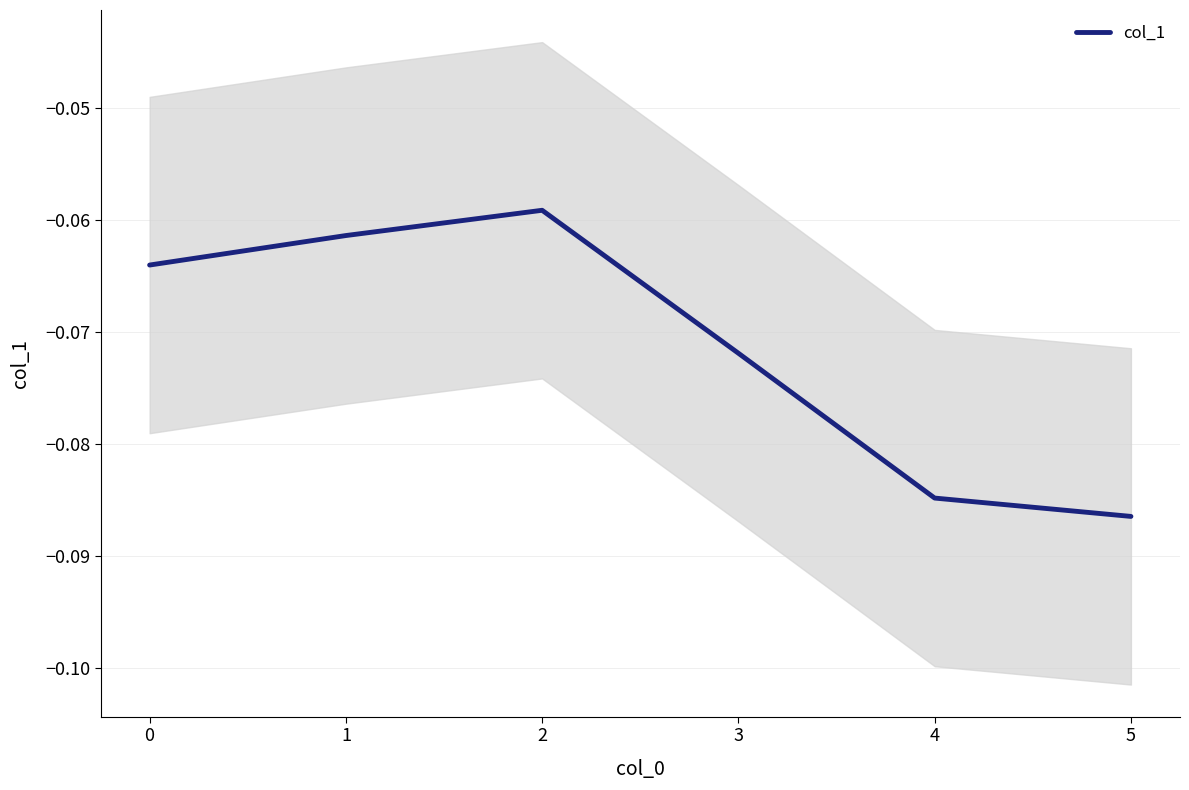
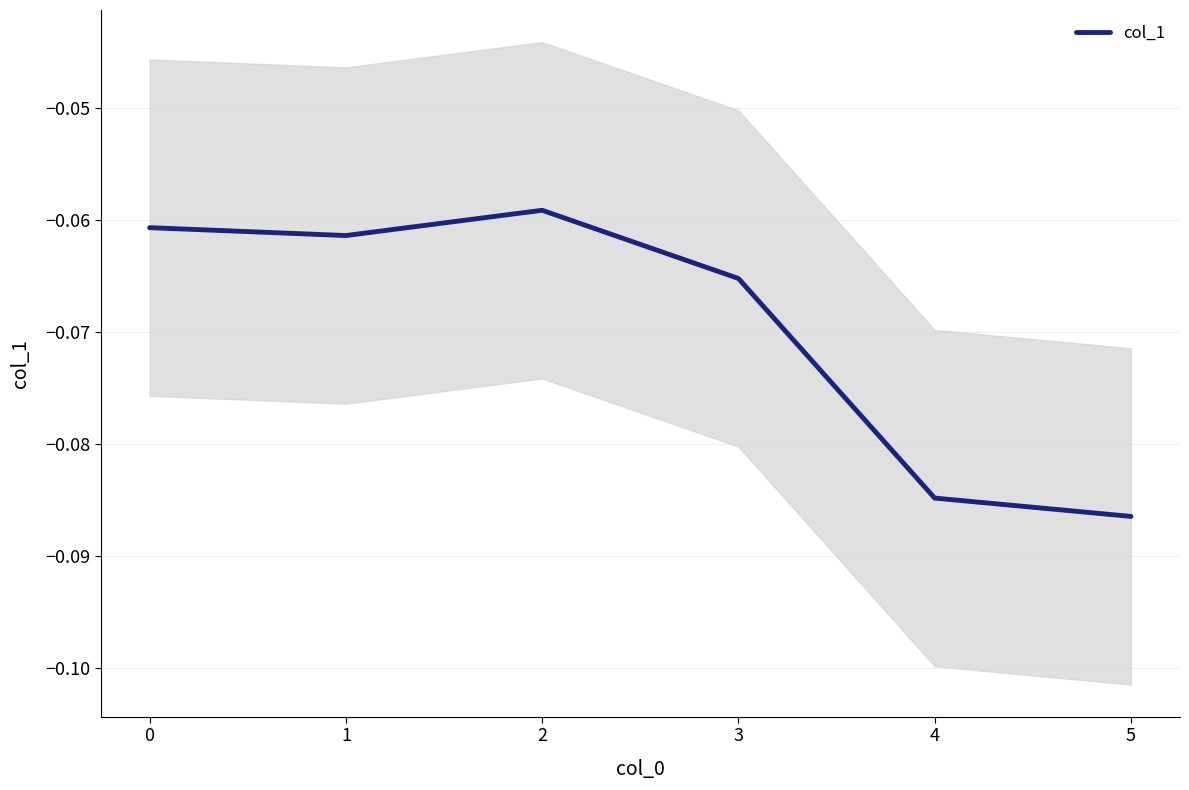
  {
    "col_1": {
-     "0": -0.0640,
+     "0": -0.0607,
      "1": -0.0614,
      "2": -0.0592,
-     "3": -0.0719,
+     "3": -0.0652,
      "4": -0.0848,
      "5": -0.0865
    }
  }
